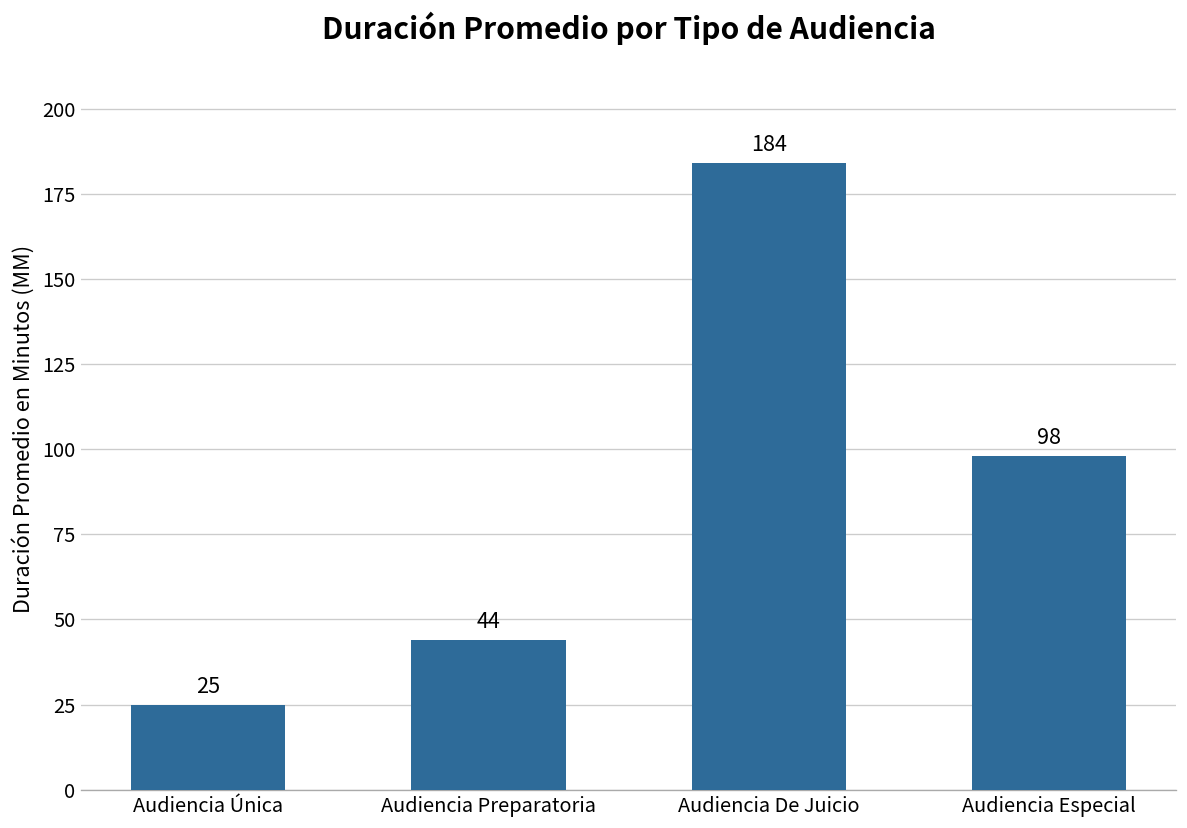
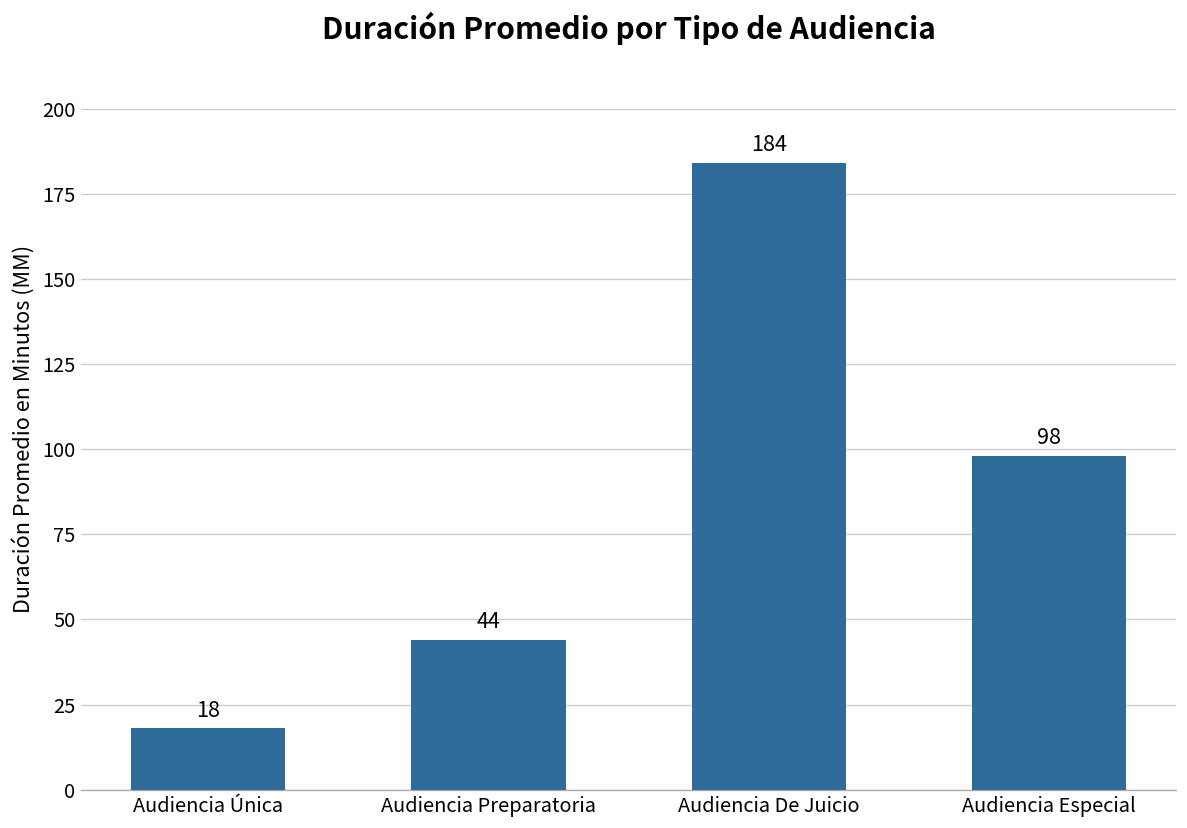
  {
-   "Audiencia Única": 25,
+   "Audiencia Única": 18,
    "Audiencia Preparatoria": 44,
    "Audiencia De Juicio": 184,
    "Audiencia Especial": 98
  }
